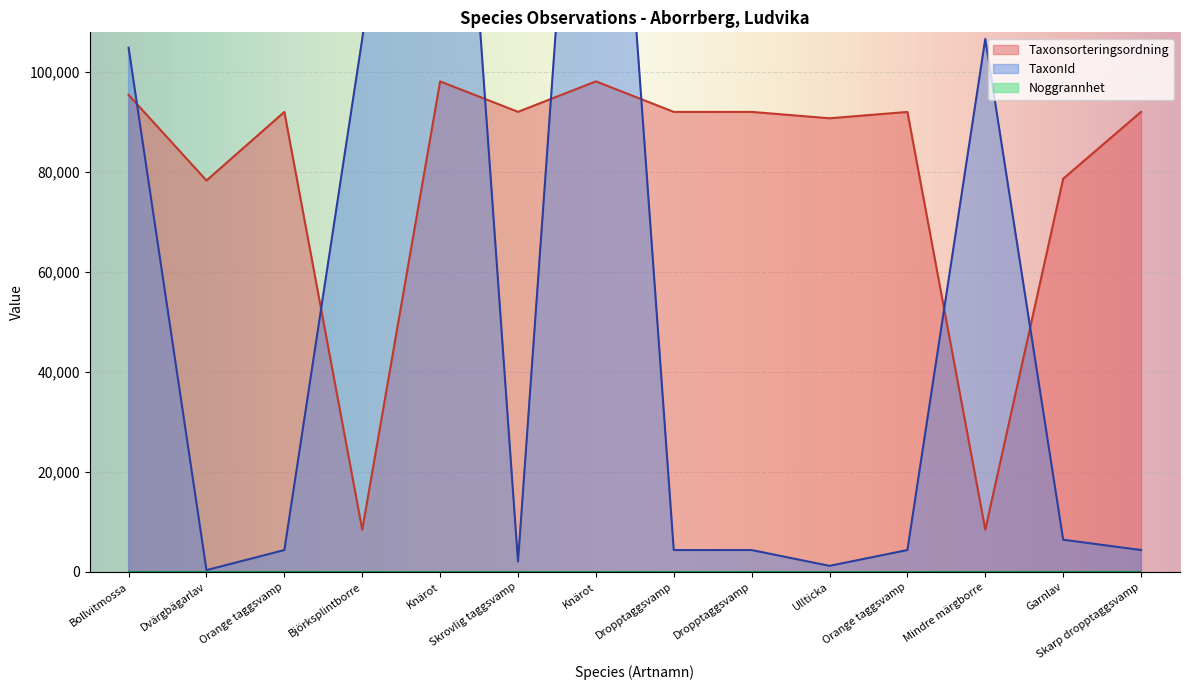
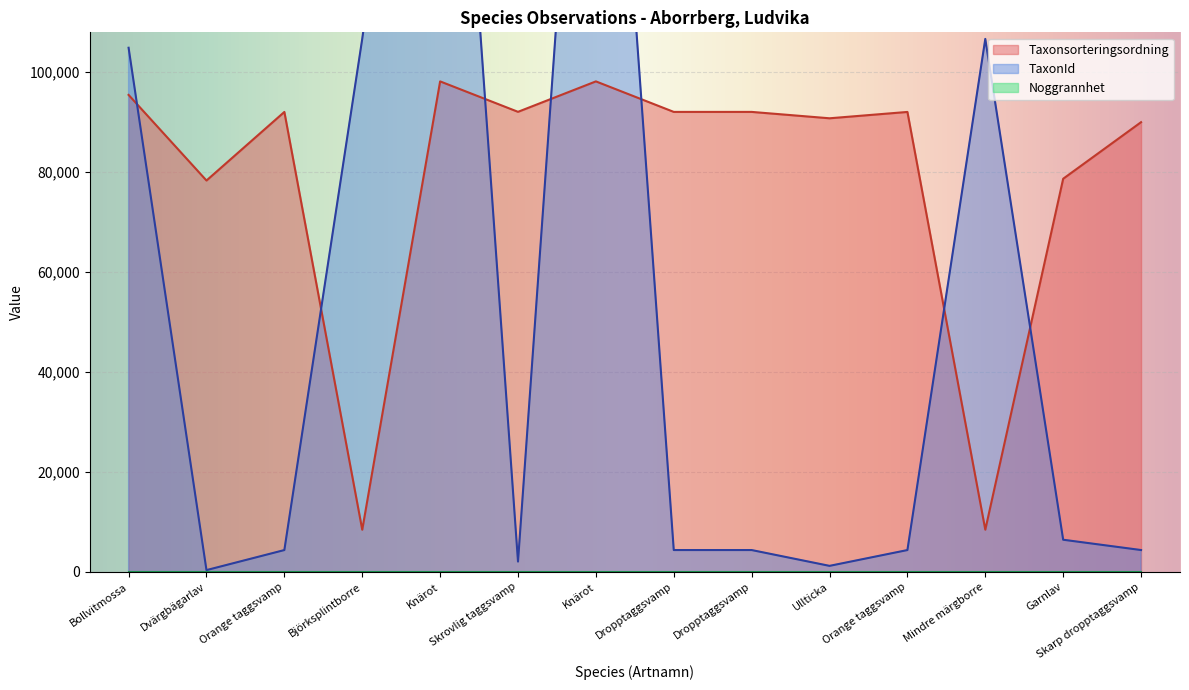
  {
    "Taxonsorteringsordning": {
      "Bollvitmossa": "95,000",
      "Dvärgbägarlav": "78,000",
      "Björksplintborre": "8,000",
      "Skrovlig taggsvamp": "92,000",
      "Ullticka": "91,000",
      "Mindre märgborre": "8,000",
      "Garnlav": "79,000",
-     "Skarp dropptaggsvamp": "92,000"
+     "Skarp dropptaggsvamp": "90,000"
    },
    "TaxonId": {
      "Bollvitmossa": "105,000",
      "Björksplintborre": "107,000",
      "Skrovlig taggsvamp": "2,000",
      "Ullticka": "1,000",
      "Mindre märgborre": "107,000",
      "Garnlav": "6,000",
      "Skarp dropptaggsvamp": "4,000"
    },
    "Noggrannhet": {
      "Bollvitmossa": "0",
      "Björksplintborre": "0",
      "Skrovlig taggsvamp": "0",
      "Ullticka": "0",
      "Mindre märgborre": "0",
      "Garnlav": "0",
      "Skarp dropptaggsvamp": "0"
    }
  }
